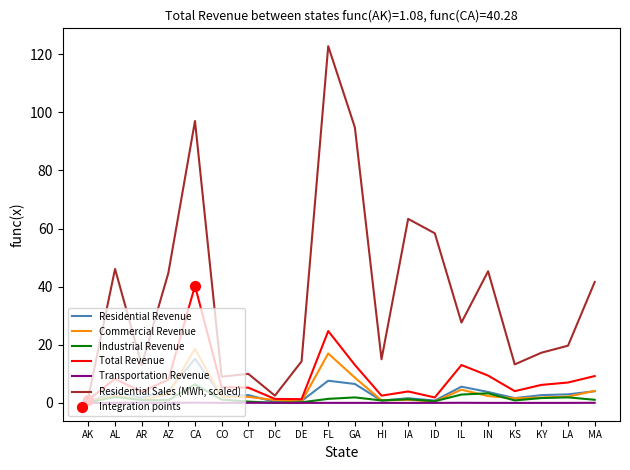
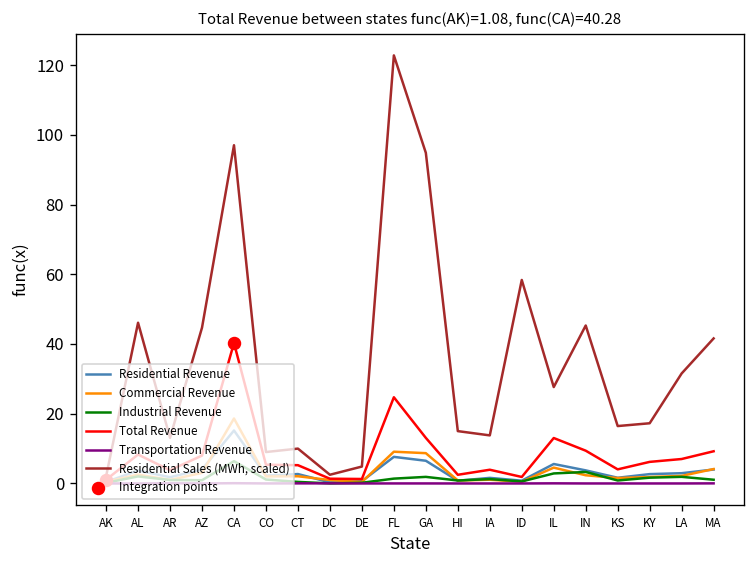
  {
    "Residential Revenue": {
      "FL": 8,
      "GA": 7,
      "IL": 6
    },
    "Commercial Revenue": {
-     "FL": 17,
+     "FL": 9,
      "GA": 9,
      "IL": 5,
      "IN": 2
    },
    "Industrial Revenue": {
      "FL": 1,
      "GA": 2,
      "IL": 3,
      "MA": 1
    },
    "Transportation Revenue": {
      "FL": 0,
      "GA": 0,
      "IA": 0,
      "IL": 0,
      "IN": 0,
      "KY": 0,
      "LA": 0,
      "MA": 0
    },
    "Residential Sales (MWh, scaled)": {
      "AL": 46,
      "AZ": 45,
      "CA": 97,
      "CT": 10,
      "DC": 2,
-     "DE": 14,
+     "DE": 5,
      "FL": 123,
      "GA": 95,
      "HI": 15,
-     "IA": 63,
+     "IA": 14,
      "ID": 58,
      "IL": 28,
      "IN": 45,
-     "KS": 13,
+     "KS": 16,
      "KY": 17,
-     "LA": 20,
+     "LA": 32,
      "MA": 42
    }
  }
